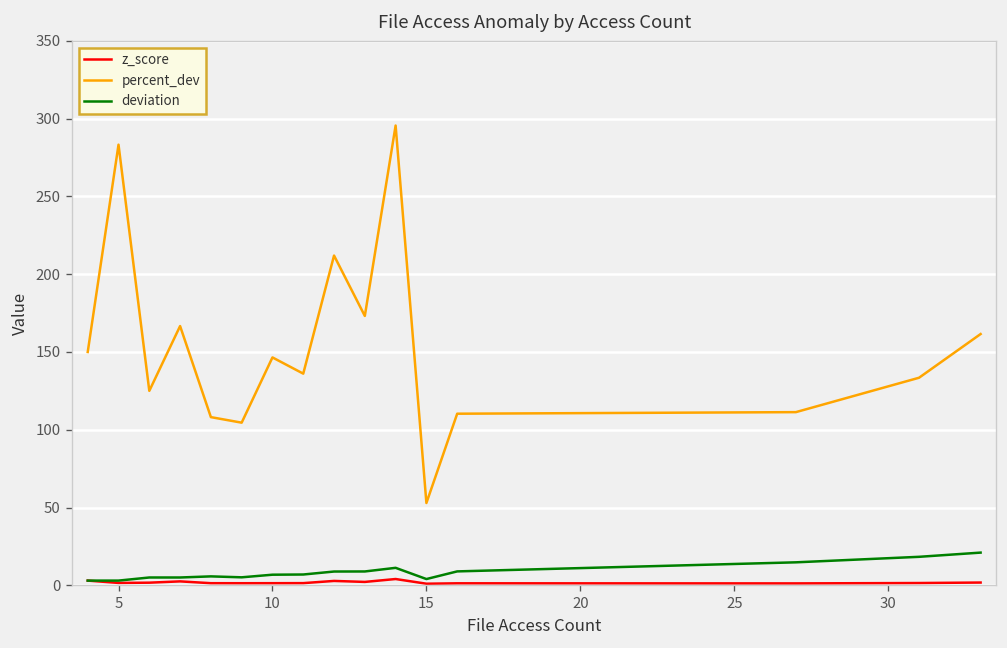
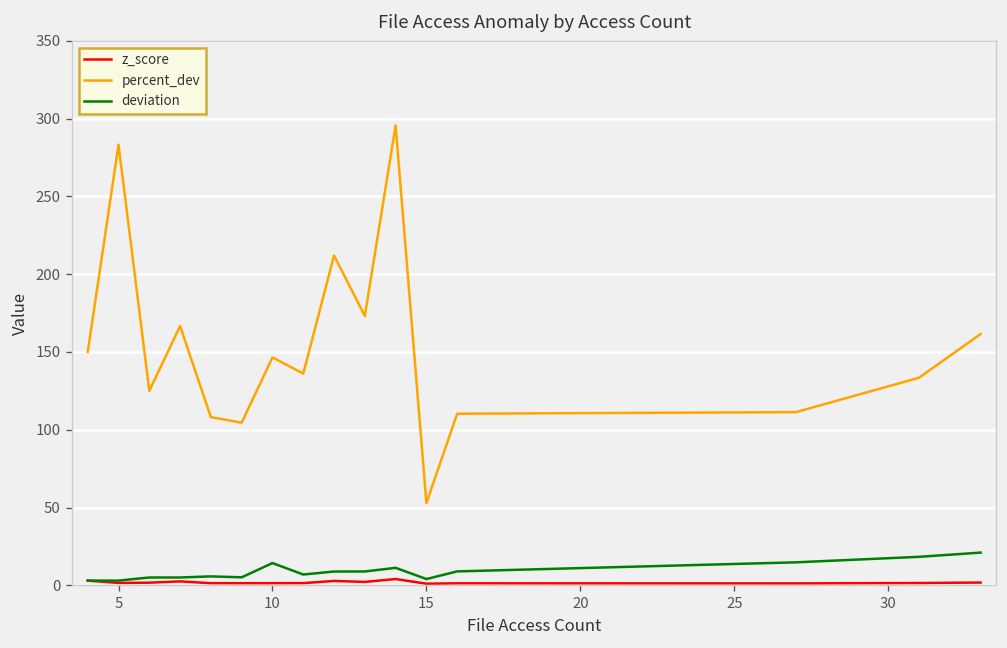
  {
    "z_score": {
      "10": 1,
      "15": 1
    },
    "percent_dev": {
      "5": 283,
      "10": 147,
      "15": 53
    },
    "deviation": {
-     "10": 7,
+     "10": 14,
      "15": 4
    }
  }
